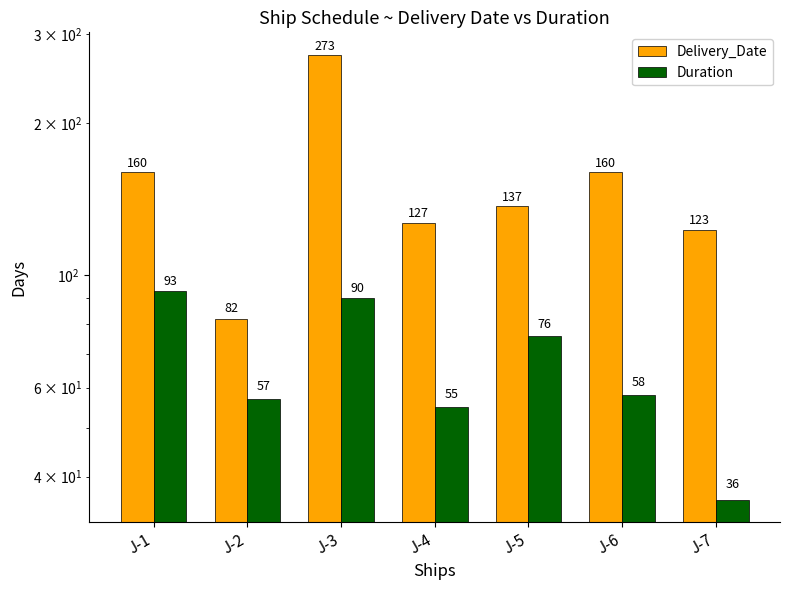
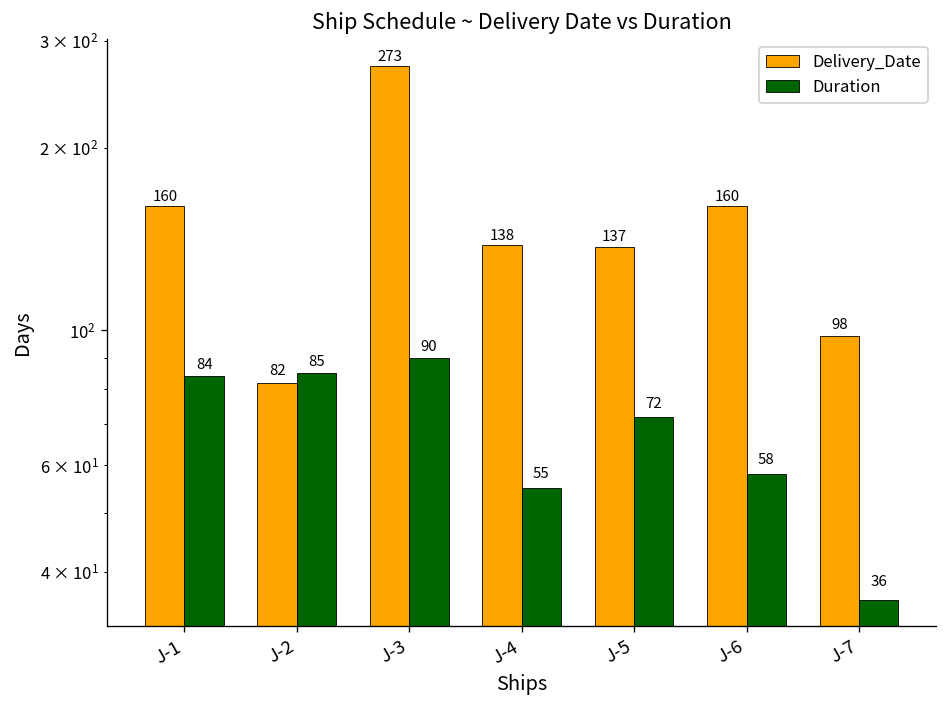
  {
    "Delivery_Date": {
      "J-1": 160,
      "J-2": 82,
      "J-3": 273,
-     "J-4": 127,
+     "J-4": 138,
      "J-5": 137,
      "J-6": 160,
-     "J-7": 123
+     "J-7": 98
    },
    "Duration": {
-     "J-1": 93,
-     "J-2": 57,
+     "J-1": 84,
+     "J-2": 85,
      "J-3": 90,
      "J-4": 55,
-     "J-5": 76,
+     "J-5": 72,
      "J-6": 58,
      "J-7": 36
    }
  }
